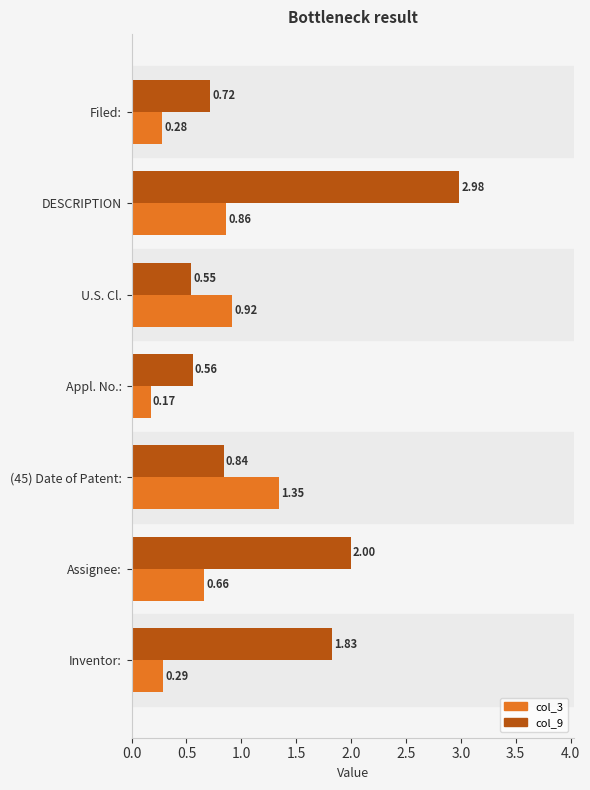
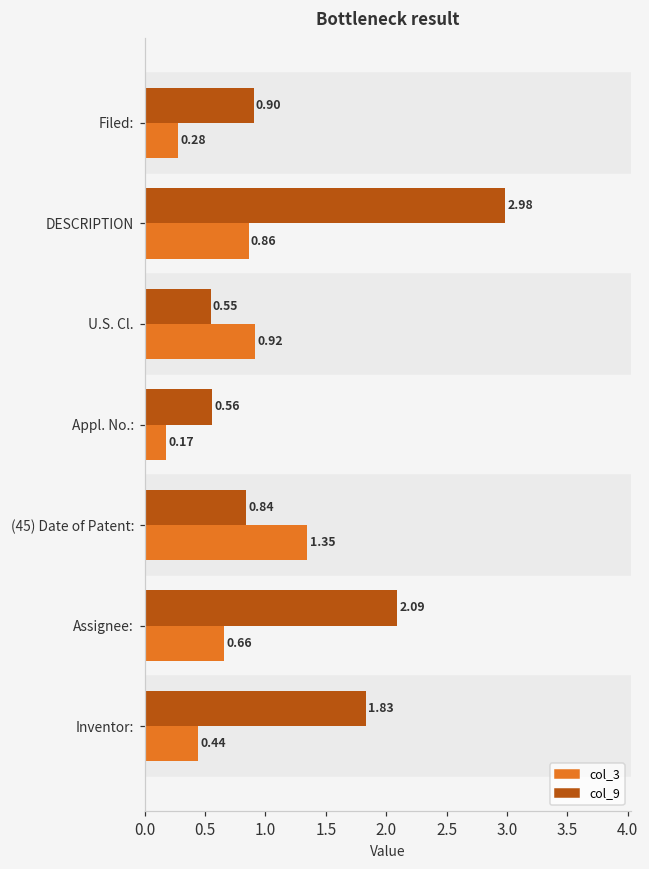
  {
    "col_3": {
      "Filed:": 0.28,
      "DESCRIPTION": 0.86,
      "U.S. Cl.": 0.92,
      "Appl. No.:": 0.17,
      "(45) Date of Patent:": 1.35,
      "Assignee:": 0.66,
-     "Inventor:": 0.29
+     "Inventor:": 0.44
    },
    "col_9": {
-     "Filed:": 0.72,
+     "Filed:": 0.90,
      "DESCRIPTION": 2.98,
      "U.S. Cl.": 0.55,
      "Appl. No.:": 0.56,
      "(45) Date of Patent:": 0.84,
-     "Assignee:": 2.00,
+     "Assignee:": 2.09,
      "Inventor:": 1.83
    }
  }
